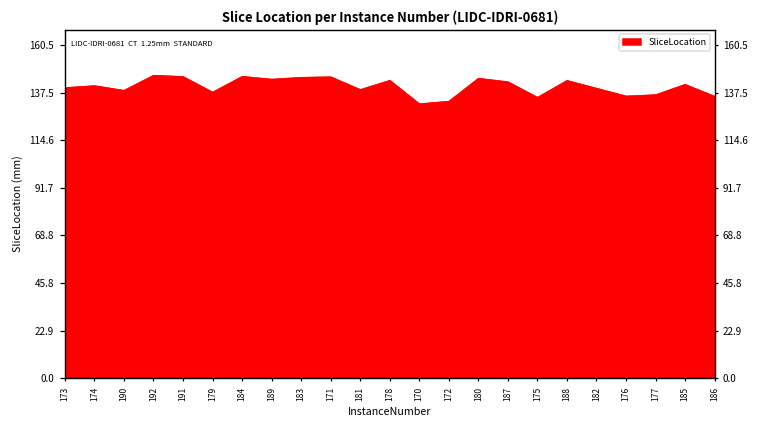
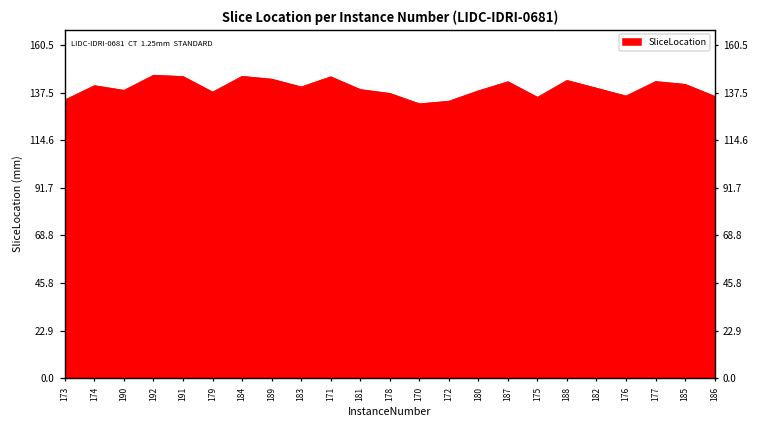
  {
-   "173": 140,
+   "173": 134,
    "174": 141,
    "190": 139,
    "191": 145,
    "179": 138,
    "184": 145,
    "189": 144,
-   "183": 145,
+   "183": 140,
    "171": 145,
    "181": 139,
-   "178": 143,
+   "178": 137,
    "170": 132,
    "172": 133,
-   "180": 144,
+   "180": 138,
    "187": 143,
    "175": 135,
    "188": 143,
    "182": 140,
    "176": 136,
-   "177": 137,
+   "177": 143,
    "185": 142,
    "186": 136
  }
